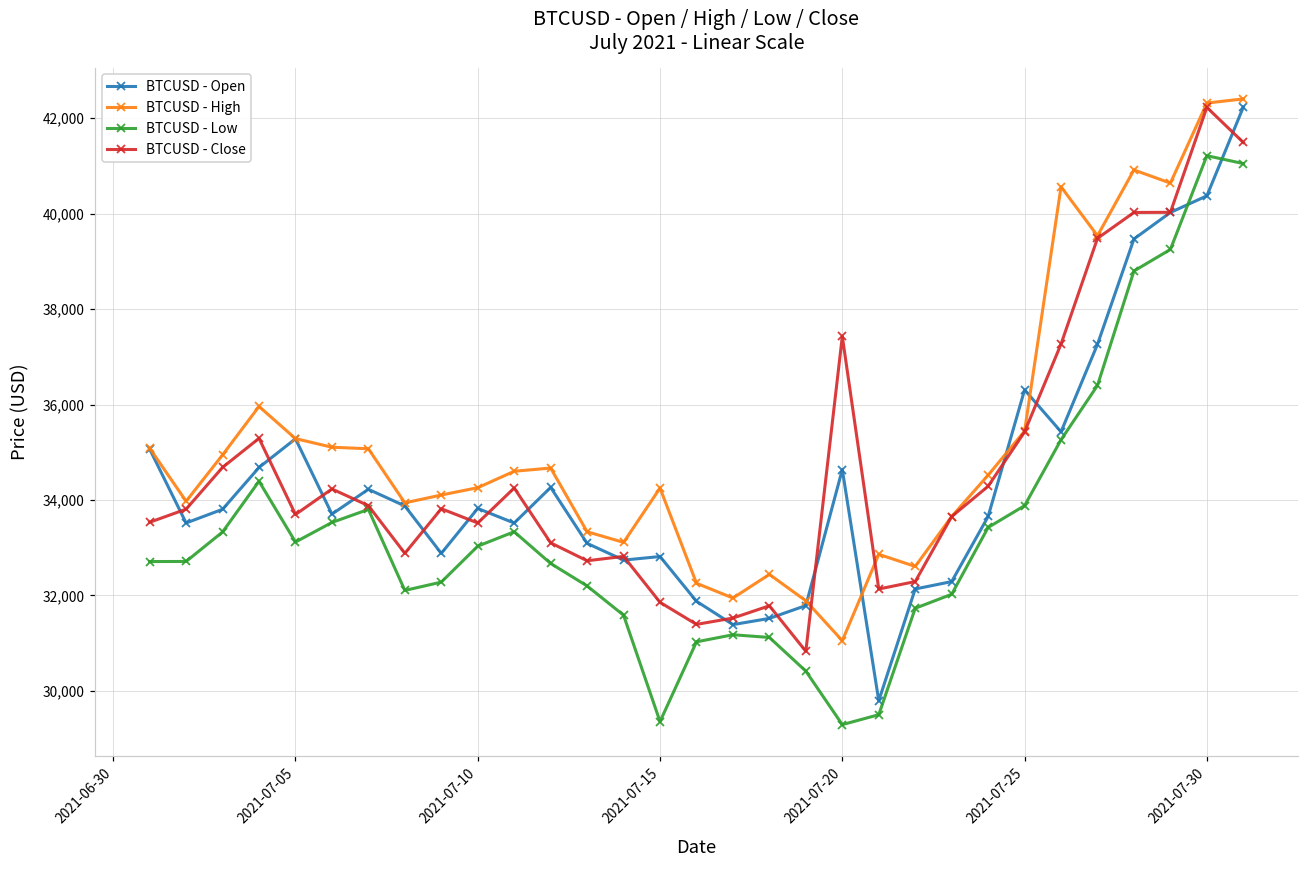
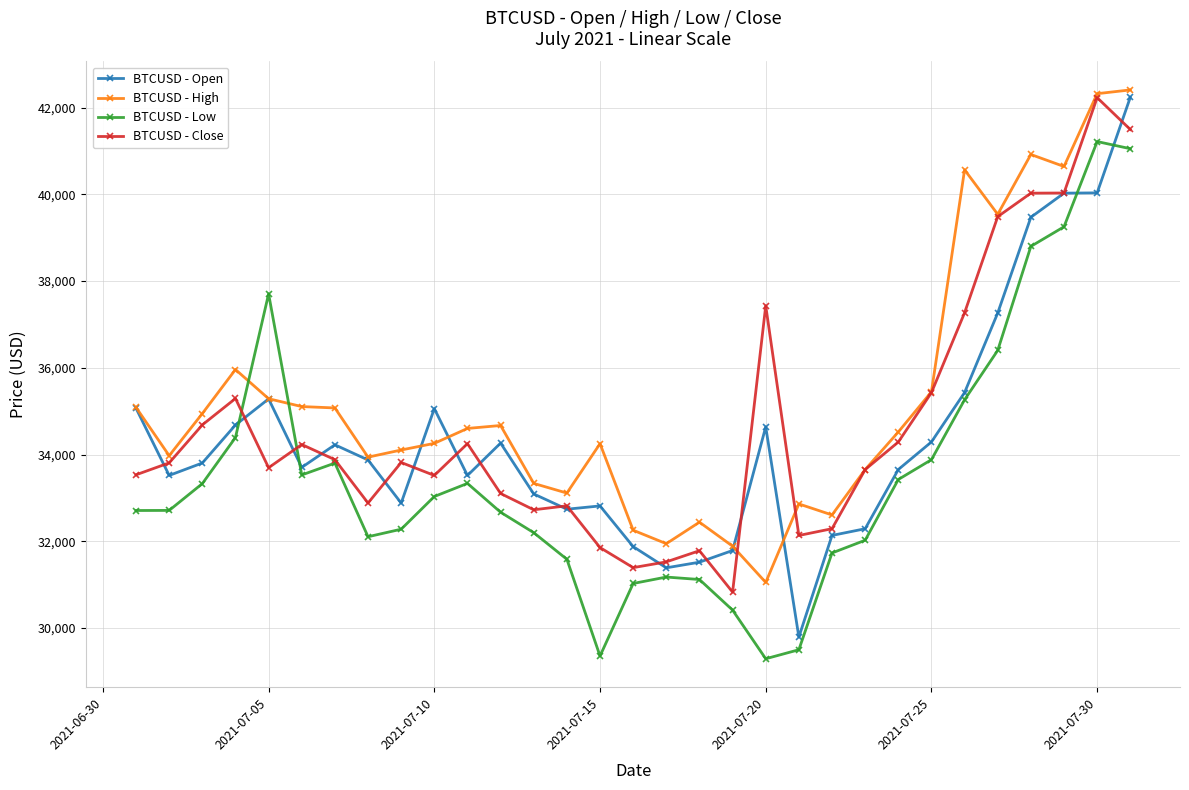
  {
    "BTCUSD - Open": {
-     "2021-07-10": "33,800",
+     "2021-07-10": "35,100",
      "2021-07-15": "32,800",
      "2021-07-20": "34,600",
-     "2021-07-25": "36,300",
-     "2021-07-30": "40,400"
+     "2021-07-25": "34,300",
+     "2021-07-30": "40,000"
    },
    "BTCUSD - High": {
      "2021-07-10": "34,300",
      "2021-07-15": "34,300",
      "2021-07-20": "31,100",
      "2021-07-30": "42,300"
    },
    "BTCUSD - Low": {
-     "2021-07-05": "33,100",
+     "2021-07-05": "37,700",
      "2021-07-10": "33,000",
      "2021-07-15": "29,400",
      "2021-07-20": "29,300",
      "2021-07-25": "33,900",
      "2021-07-30": "41,200"
    },
    "BTCUSD - Close": {
      "2021-07-05": "33,700",
      "2021-07-10": "33,500",
      "2021-07-15": "31,900",
      "2021-07-20": "37,400",
      "2021-07-30": "42,200"
    }
  }
